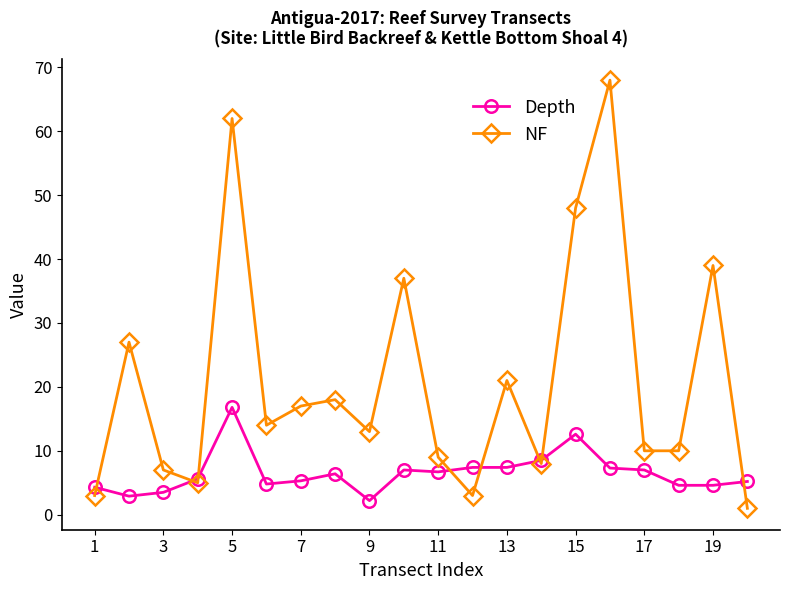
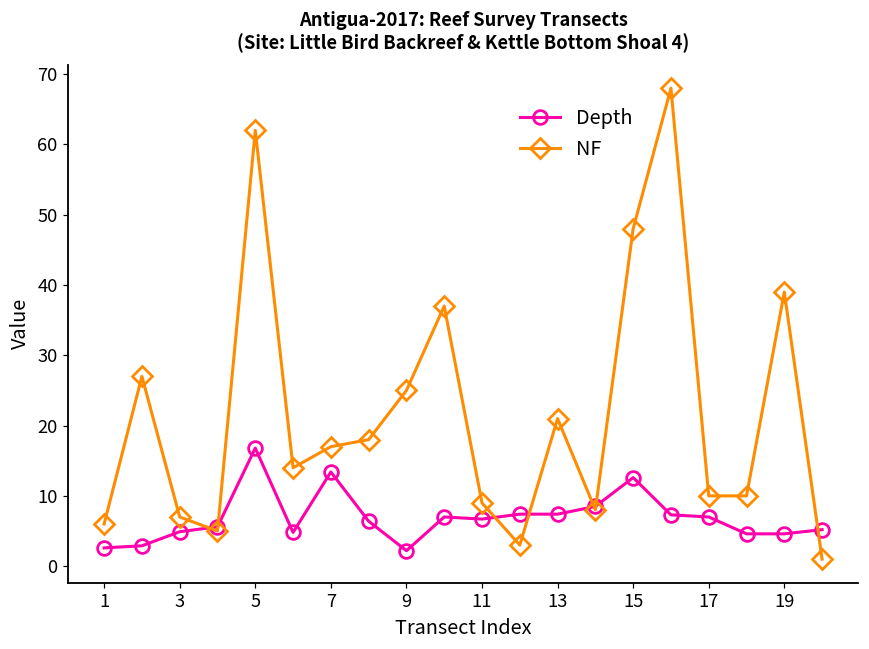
  {
    "Depth": {
-     "1": 4,
-     "3": 4,
+     "1": 3,
+     "3": 5,
      "5": 17,
-     "7": 5,
+     "7": 13,
      "9": 2,
      "11": 7,
      "13": 7,
      "15": 13,
      "17": 7,
      "19": 5
    },
    "NF": {
-     "1": 3,
+     "1": 6,
      "3": 7,
      "5": 62,
      "7": 17,
-     "9": 13,
+     "9": 25,
      "11": 9,
      "13": 21,
      "15": 48,
      "17": 10,
      "19": 39
    }
  }
